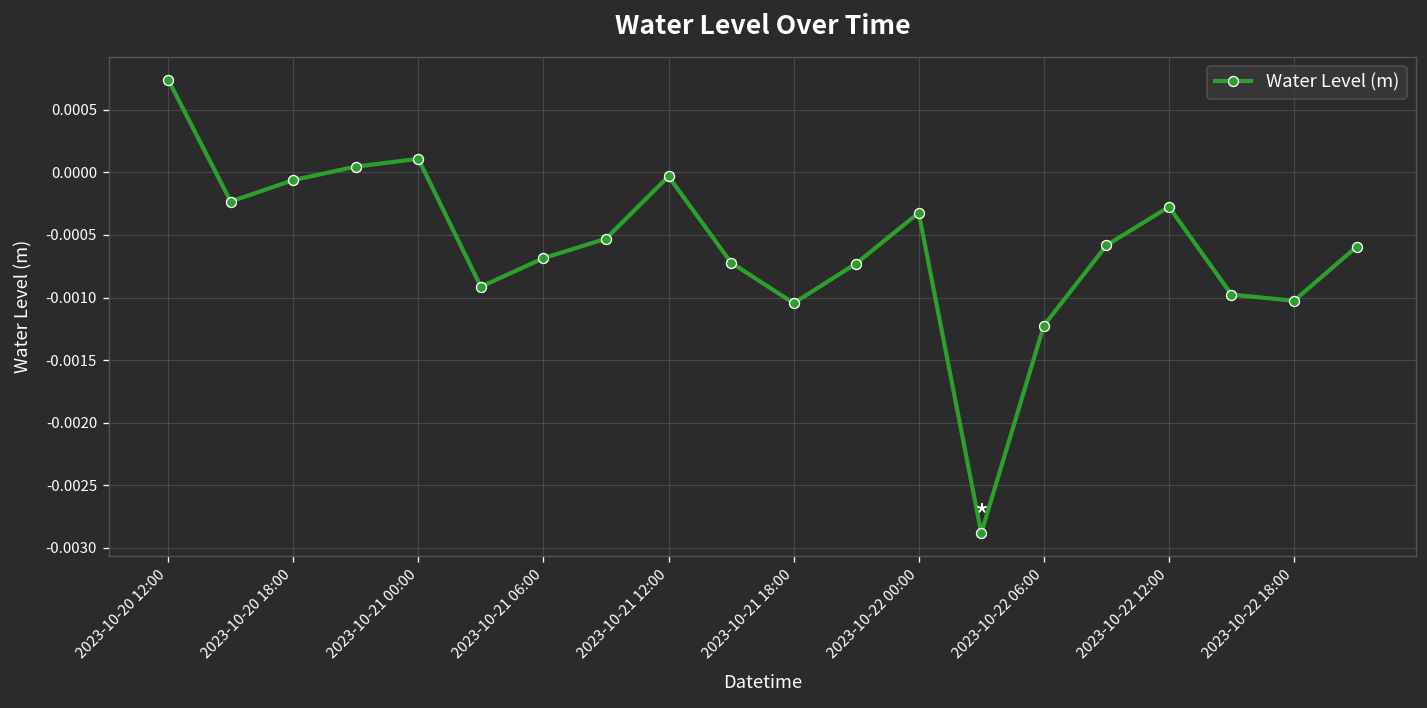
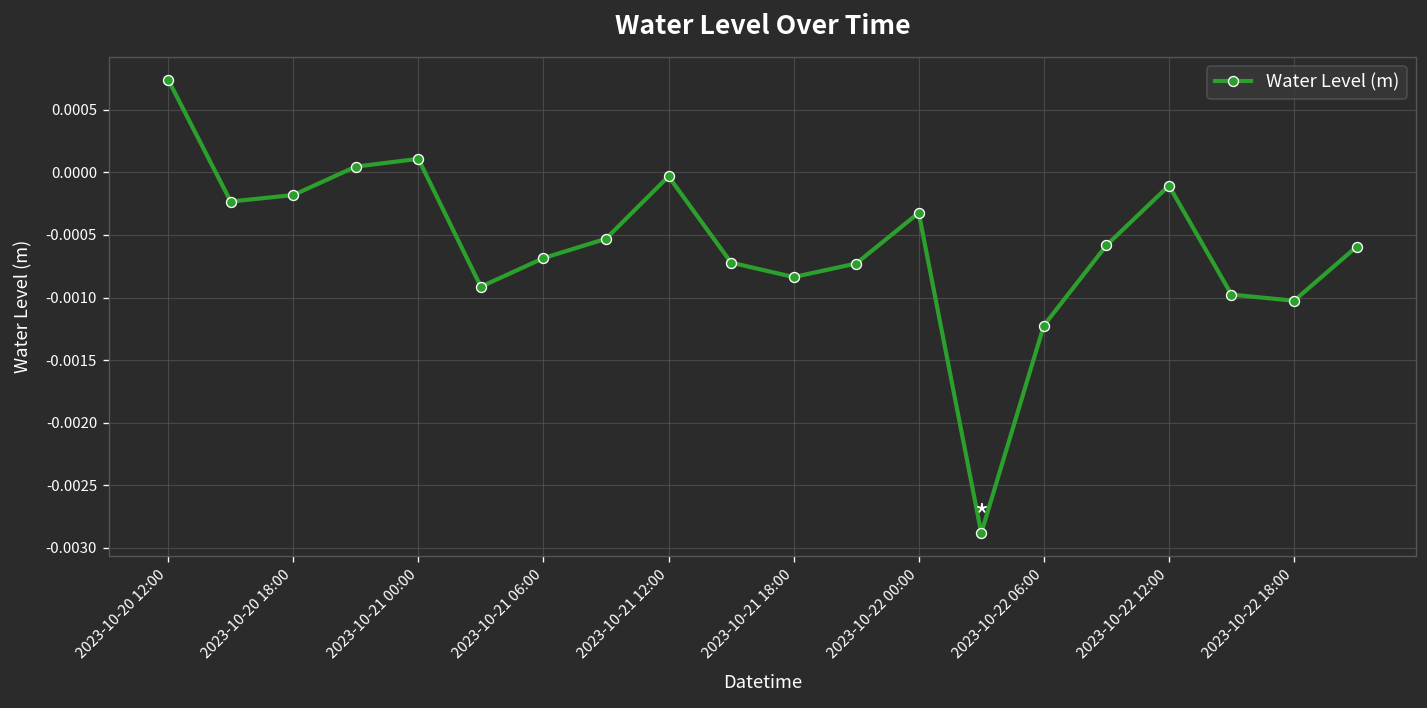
  {
    "2023-10-20 12:00": 0.00074,
-   "2023-10-20 18:00": -0.00006,
+   "2023-10-20 18:00": -0.00018,
    "2023-10-21 00:00": 0.00011,
    "2023-10-21 06:00": -0.00069,
    "2023-10-21 12:00": -0.00003,
-   "2023-10-21 18:00": -0.00105,
+   "2023-10-21 18:00": -0.00084,
    "2023-10-22 00:00": -0.00032,
    "2023-10-22 06:00": -0.00122,
-   "2023-10-22 12:00": -0.00028,
+   "2023-10-22 12:00": -0.00011,
    "2023-10-22 18:00": -0.00103
  }
